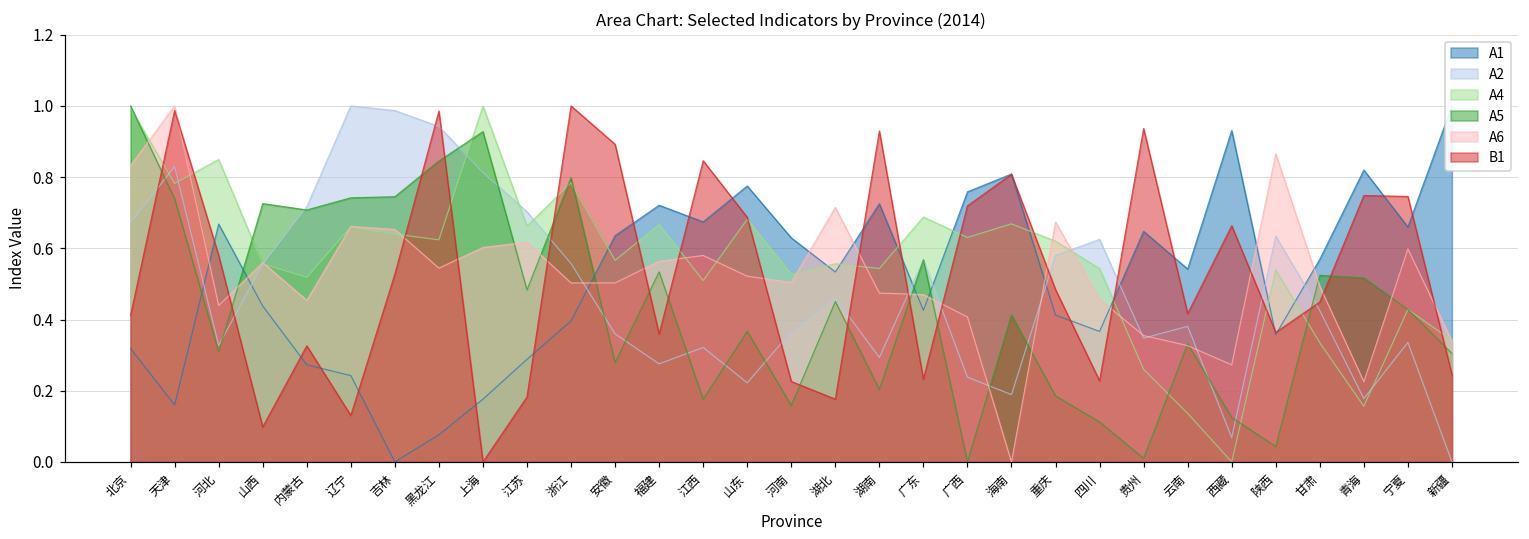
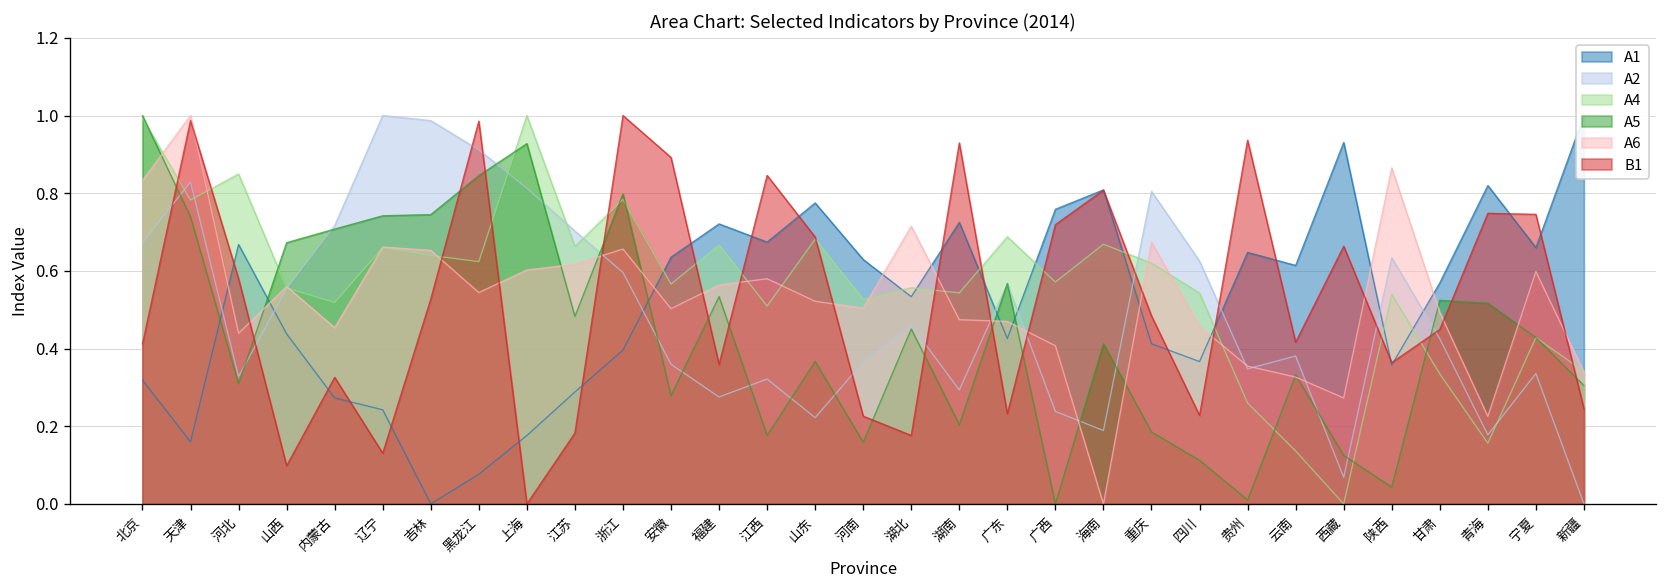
  {
    "A1": {
      "北京": 0.32,
      "天津": 0.16,
      "河北": 0.67,
      "山西": 0.44,
      "内蒙古": 0.27,
      "辽宁": 0.24,
      "吉林": 0.00,
      "黑龙江": 0.08,
      "上海": 0.18,
      "江苏": 0.29,
      "浙江": 0.40,
      "安徽": 0.64,
      "福建": 0.72,
      "江西": 0.67,
      "山东": 0.77,
      "河南": 0.63,
      "湖北": 0.53,
      "湖南": 0.73,
      "广东": 0.43,
      "广西": 0.76,
      "重庆": 0.41,
      "四川": 0.37,
      "贵州": 0.65,
-     "云南": 0.54,
+     "云南": 0.61,
      "西藏": 0.93,
      "甘肃": 0.57,
      "青海": 0.82,
      "宁夏": 0.66
    },
    "A2": {
      "北京": 0.67,
      "天津": 0.83,
      "河北": 0.33,
      "内蒙古": 0.72,
      "辽宁": 1.00,
      "吉林": 0.99,
-     "黑龙江": 0.94,
+     "黑龙江": 0.91,
      "上海": 0.81,
      "江苏": 0.70,
-     "浙江": 0.56,
+     "浙江": 0.60,
      "安徽": 0.36,
      "福建": 0.28,
      "江西": 0.32,
      "山东": 0.22,
      "河南": 0.37,
      "湖北": 0.46,
      "湖南": 0.29,
      "广西": 0.24,
      "海南": 0.19,
-     "重庆": 0.58,
+     "重庆": 0.80,
      "四川": 0.63,
      "云南": 0.38,
      "西藏": 0.07,
      "陕西": 0.63,
      "甘肃": 0.43,
      "青海": 0.18,
      "宁夏": 0.34,
      "新疆": 0.00
    },
    "A4": {
      "天津": 0.78,
      "河北": 0.85,
      "内蒙古": 0.52,
      "吉林": 0.64,
      "黑龙江": 0.62,
      "上海": 1.00,
      "江苏": 0.66,
      "浙江": 0.78,
      "安徽": 0.57,
      "福建": 0.67,
      "江西": 0.51,
      "河南": 0.53,
      "湖北": 0.56,
      "湖南": 0.54,
      "广东": 0.69,
-     "广西": 0.63,
+     "广西": 0.57,
      "海南": 0.67,
      "重庆": 0.62,
      "四川": 0.54,
      "贵州": 0.26,
      "云南": 0.14,
      "西藏": 0.00,
      "陕西": 0.54,
      "甘肃": 0.33,
      "青海": 0.16
    },
    "A5": {
      "天津": 0.74,
      "河北": 0.31,
-     "山西": 0.73,
+     "山西": 0.67,
      "内蒙古": 0.71,
      "辽宁": 0.74,
      "吉林": 0.74,
      "黑龙江": 0.85,
      "上海": 0.93,
      "江苏": 0.48,
      "浙江": 0.80,
      "安徽": 0.28,
      "福建": 0.53,
      "江西": 0.18,
      "山东": 0.37,
      "河南": 0.16,
      "湖北": 0.45,
      "湖南": 0.20,
      "广西": 0.00,
      "海南": 0.41,
      "重庆": 0.19,
      "四川": 0.11,
      "贵州": 0.01,
      "西藏": 0.12,
      "陕西": 0.04,
      "甘肃": 0.52,
      "青海": 0.52,
      "新疆": 0.30
    },
    "A6": {
      "北京": 0.83,
      "天津": 1.00,
      "河北": 0.44,
      "内蒙古": 0.45,
      "吉林": 0.65,
      "黑龙江": 0.54,
      "上海": 0.60,
      "江苏": 0.62,
-     "浙江": 0.50,
+     "浙江": 0.66,
      "安徽": 0.50,
      "福建": 0.56,
      "江西": 0.58,
      "山东": 0.52,
      "河南": 0.50,
      "湖北": 0.71,
      "湖南": 0.47,
      "广东": 0.47,
      "广西": 0.41,
      "海南": 0.00,
      "重庆": 0.67,
      "四川": 0.46,
      "西藏": 0.27,
      "陕西": 0.87,
      "甘肃": 0.49,
      "青海": 0.23,
      "宁夏": 0.60
    },
    "B1": {
      "北京": 0.41,
      "天津": 0.99,
      "河北": 0.58,
      "山西": 0.10,
      "内蒙古": 0.33,
      "辽宁": 0.13,
      "吉林": 0.53,
      "黑龙江": 0.99,
      "上海": 0.00,
      "江苏": 0.18,
      "浙江": 1.00,
      "安徽": 0.89,
      "福建": 0.36,
      "江西": 0.85,
      "河南": 0.23,
      "湖北": 0.18,
      "湖南": 0.93,
      "广东": 0.23,
      "广西": 0.72,
      "重庆": 0.48,
      "四川": 0.23,
      "贵州": 0.94,
      "云南": 0.42,
      "西藏": 0.66,
      "甘肃": 0.45,
      "青海": 0.75,
      "宁夏": 0.75,
      "新疆": 0.25
    }
  }
